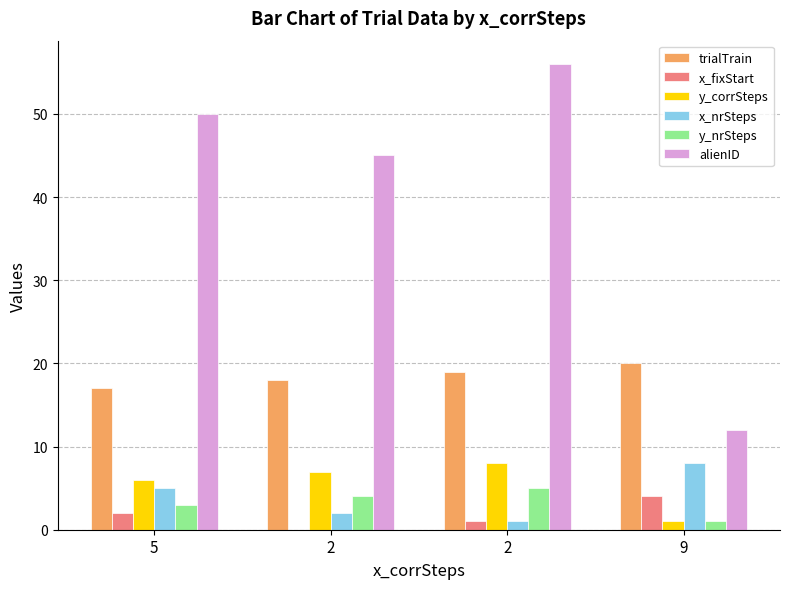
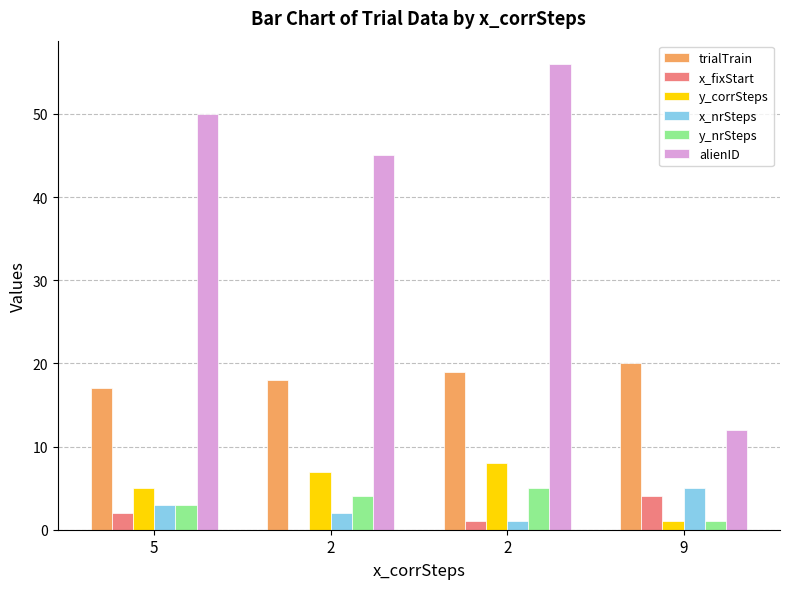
  {
    "y_corrSteps": {
-     "5": 6,
+     "5": 5,
      "9": 1
    },
    "x_nrSteps": {
-     "5": 5,
-     "9": 8
+     "5": 3,
+     "9": 5
    },
    "y_nrSteps": {
      "5": 3,
      "9": 1
    },
    "alienID": {
      "5": 50,
      "9": 12
    }
  }
